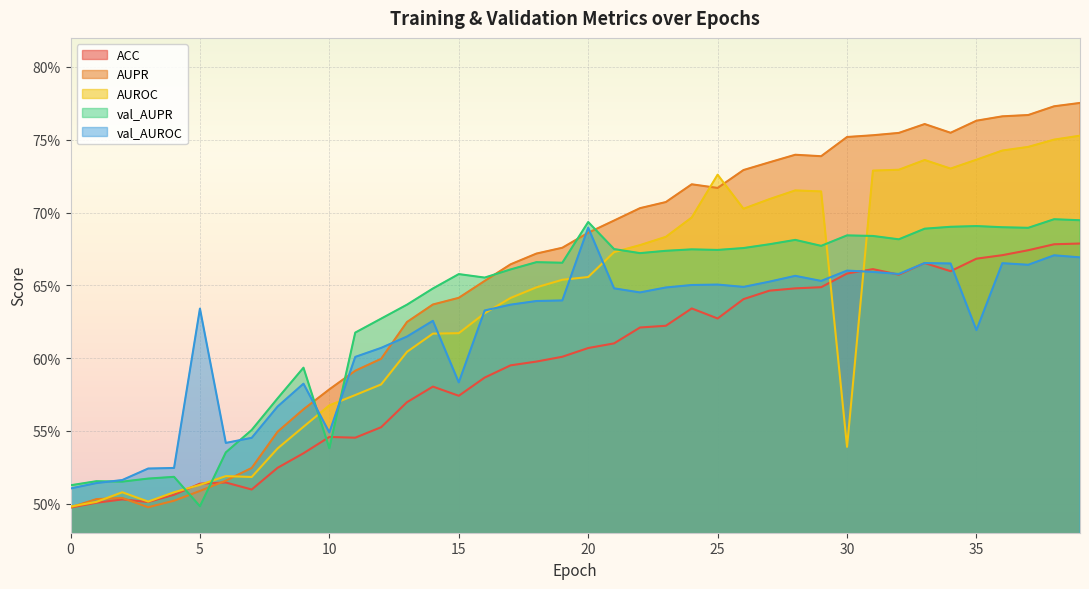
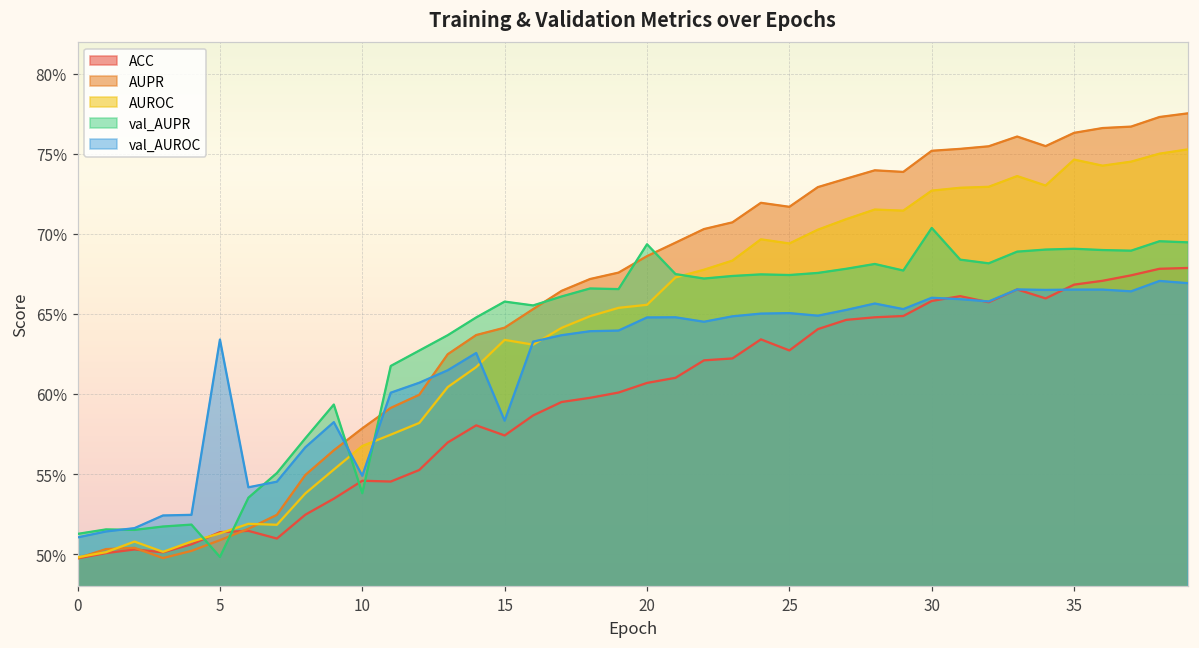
  {
    "AUROC": {
      "10": "56.8%",
-     "15": "61.7%",
+     "15": "63.4%",
      "20": "65.6%",
-     "25": "72.6%",
-     "30": "53.9%",
-     "35": "73.6%"
+     "25": "69.4%",
+     "30": "72.7%",
+     "35": "74.6%"
    },
    "val_AUPR": {
      "0": "51.3%",
      "5": "49.8%",
      "10": "53.8%",
      "15": "65.8%",
      "20": "69.4%",
      "25": "67.4%",
-     "30": "68.4%",
+     "30": "70.4%",
      "35": "69.1%"
    },
    "val_AUROC": {
      "0": "51.0%",
      "5": "63.4%",
      "10": "54.9%",
      "15": "58.3%",
-     "20": "69.0%",
+     "20": "64.8%",
      "25": "65.1%",
      "30": "66.0%",
-     "35": "61.9%"
+     "35": "66.5%"
    }
  }
